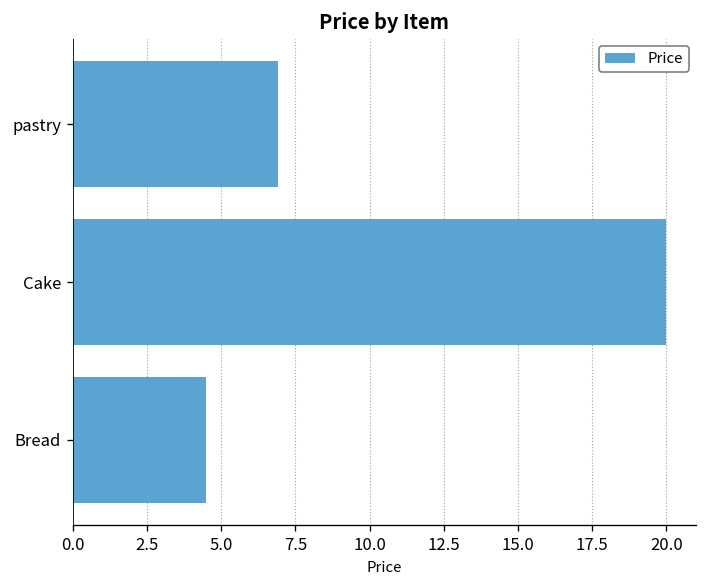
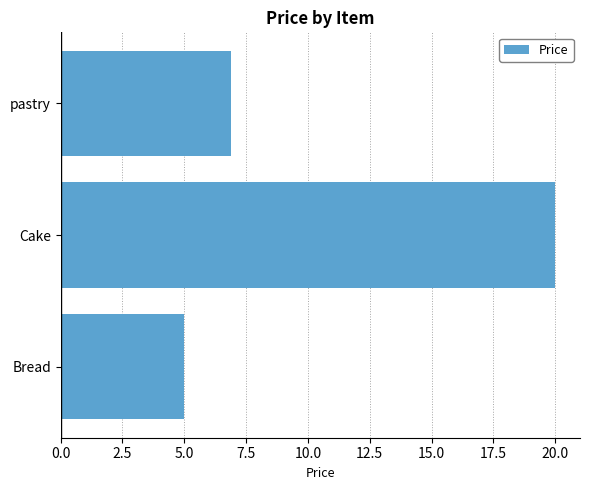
  {
    "pastry": 6.9,
    "Cake": 20.0,
-   "Bread": 4.5
+   "Bread": 5.0
  }
